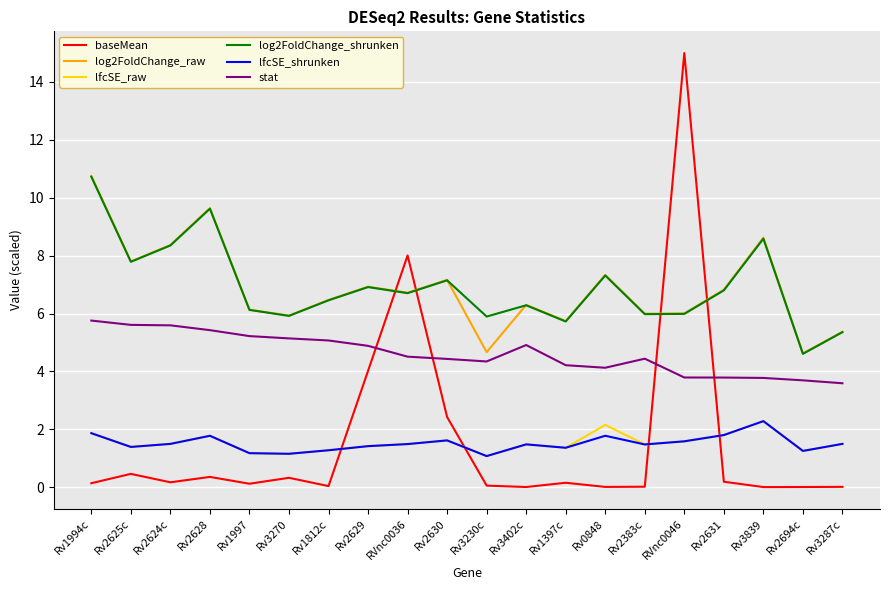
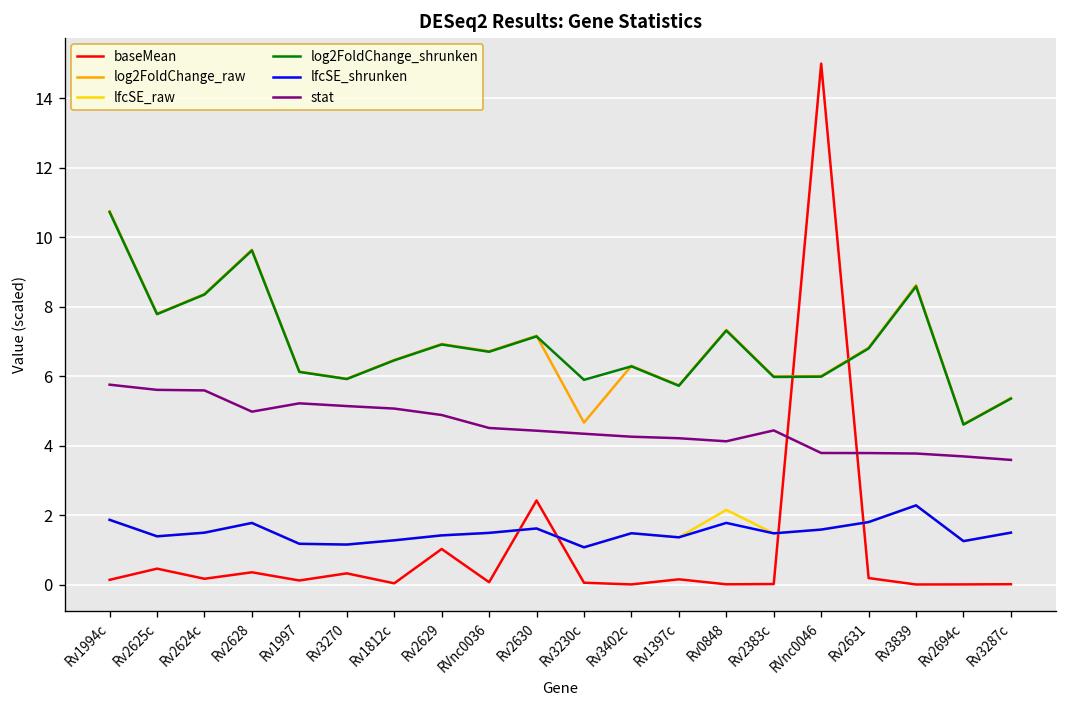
  {
    "baseMean": {
      "Rv1994c": 0.1,
      "Rv2625c": 0.5,
      "Rv2624c": 0.2,
      "Rv2628": 0.4,
      "Rv1997": 0.1,
      "Rv3270": 0.3,
      "Rv1812c": 0.0,
-     "Rv2629": 4.0,
-     "RVnc0036": 8.0,
+     "Rv2629": 1.0,
+     "RVnc0036": 0.1,
      "Rv2630": 2.4,
      "Rv3230c": 0.1,
      "Rv3402c": 0.0,
      "Rv1397c": 0.2,
      "Rv0848": 0.0,
      "Rv2383c": 0.0,
      "RVnc0046": 15.0,
      "Rv2631": 0.2,
      "Rv3839": 0.0,
      "Rv2694c": 0.0,
      "Rv3287c": 0.0
    },
    "log2FoldChange_shrunken": {
      "Rv3230c": 5.9
    },
    "lfcSE_shrunken": {
      "Rv0848": 1.8
    },
    "stat": {
      "Rv1994c": 5.8,
      "Rv2625c": 5.6,
      "Rv2624c": 5.6,
-     "Rv2628": 5.4,
+     "Rv2628": 5.0,
      "Rv1997": 5.2,
      "Rv3270": 5.1,
      "Rv1812c": 5.1,
      "Rv2629": 4.9,
      "RVnc0036": 4.5,
      "Rv2630": 4.4,
      "Rv3230c": 4.3,
-     "Rv3402c": 4.9,
+     "Rv3402c": 4.3,
      "Rv1397c": 4.2,
      "Rv0848": 4.1,
      "Rv2383c": 4.4,
      "RVnc0046": 3.8,
      "Rv2631": 3.8,
      "Rv3839": 3.8,
      "Rv2694c": 3.7,
      "Rv3287c": 3.6
    }
  }
